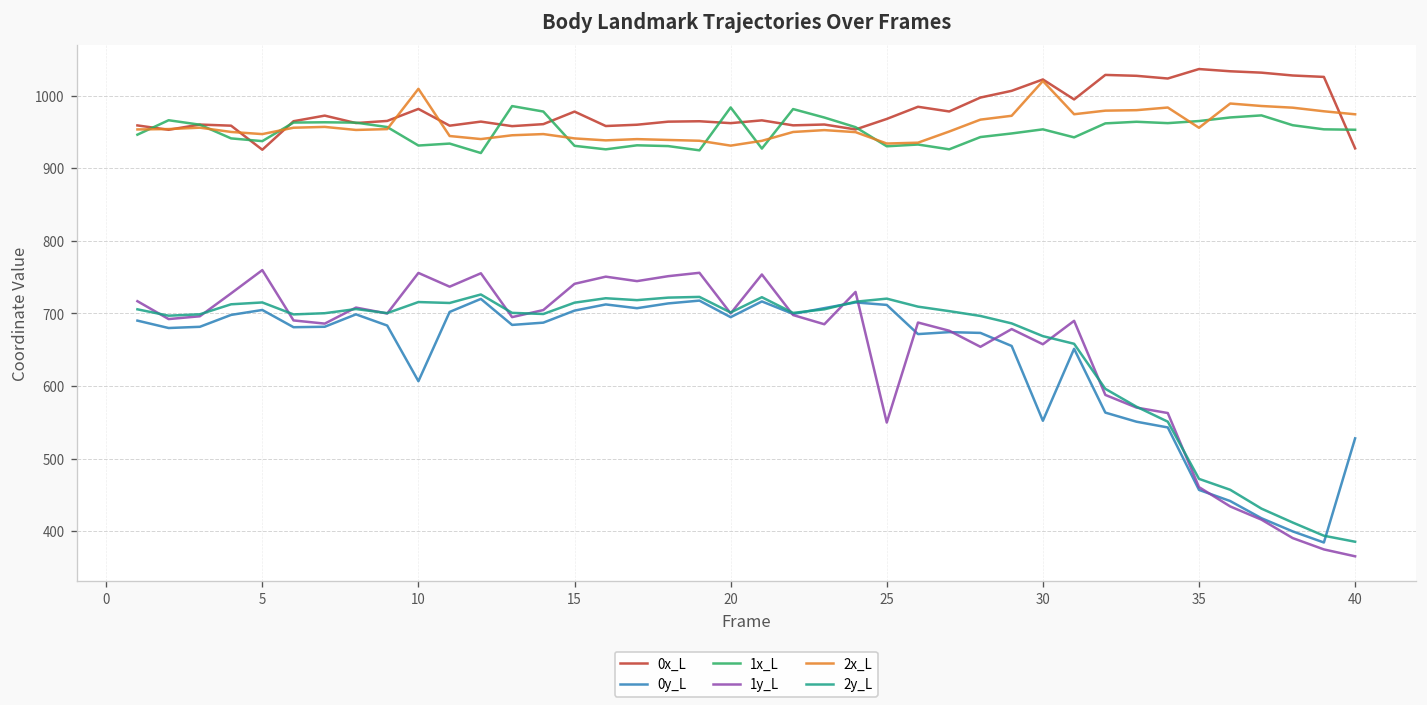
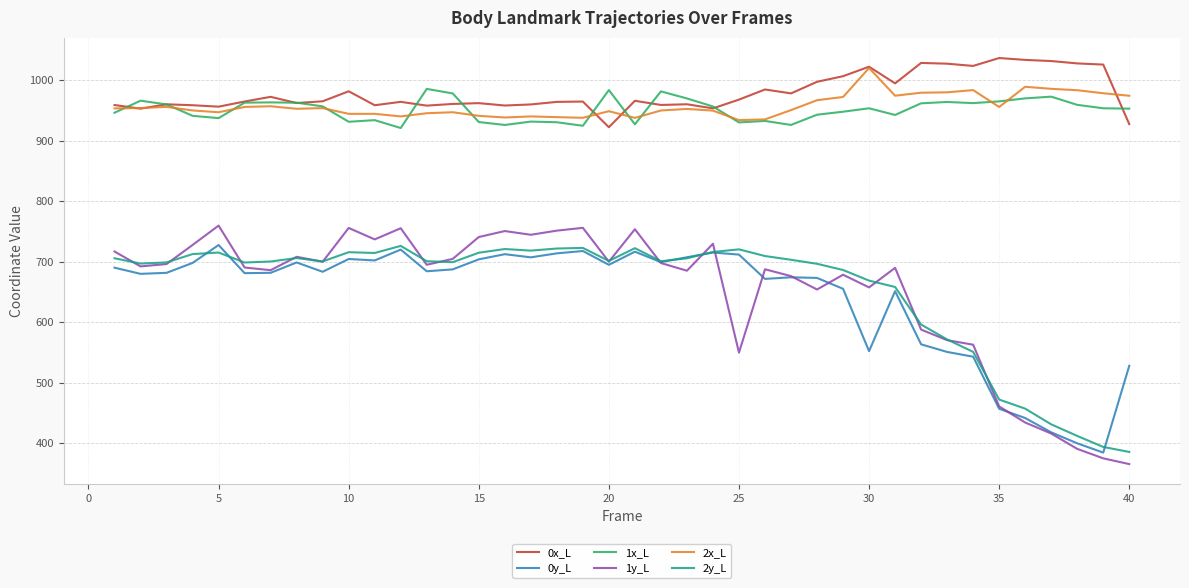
  {
    "0x_L": {
-     "5": 930,
+     "5": 960,
      "10": 980,
-     "15": 980,
-     "20": 960,
+     "15": 960,
+     "20": 920,
      "25": 970,
      "35": 1040,
      "40": 930
    },
    "0y_L": {
-     "5": 700,
-     "10": 610,
+     "5": 730,
+     "10": 700,
      "15": 700,
      "20": 690,
      "25": 710,
      "30": 550,
      "40": 530
    },
    "1y_L": {
      "5": 760,
      "10": 760,
      "15": 740,
      "25": 550,
      "30": 660,
      "40": 370
    },
    "2x_L": {
      "5": 950,
-     "10": 1010,
+     "10": 940,
      "15": 940,
-     "20": 930,
+     "20": 950,
      "35": 960,
      "40": 970
    }
  }
